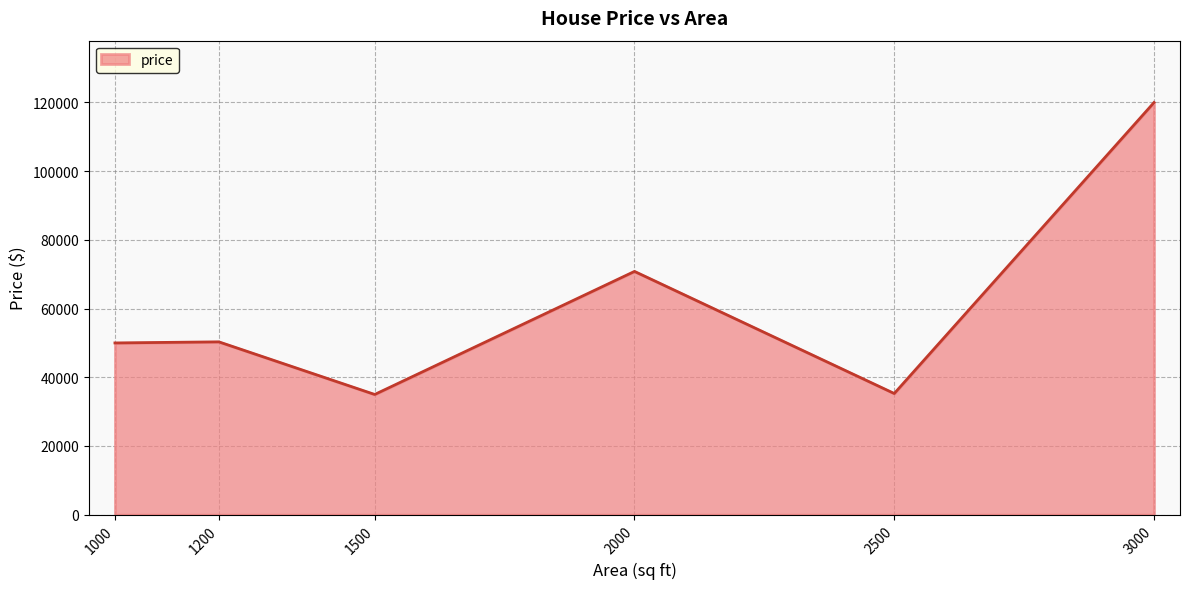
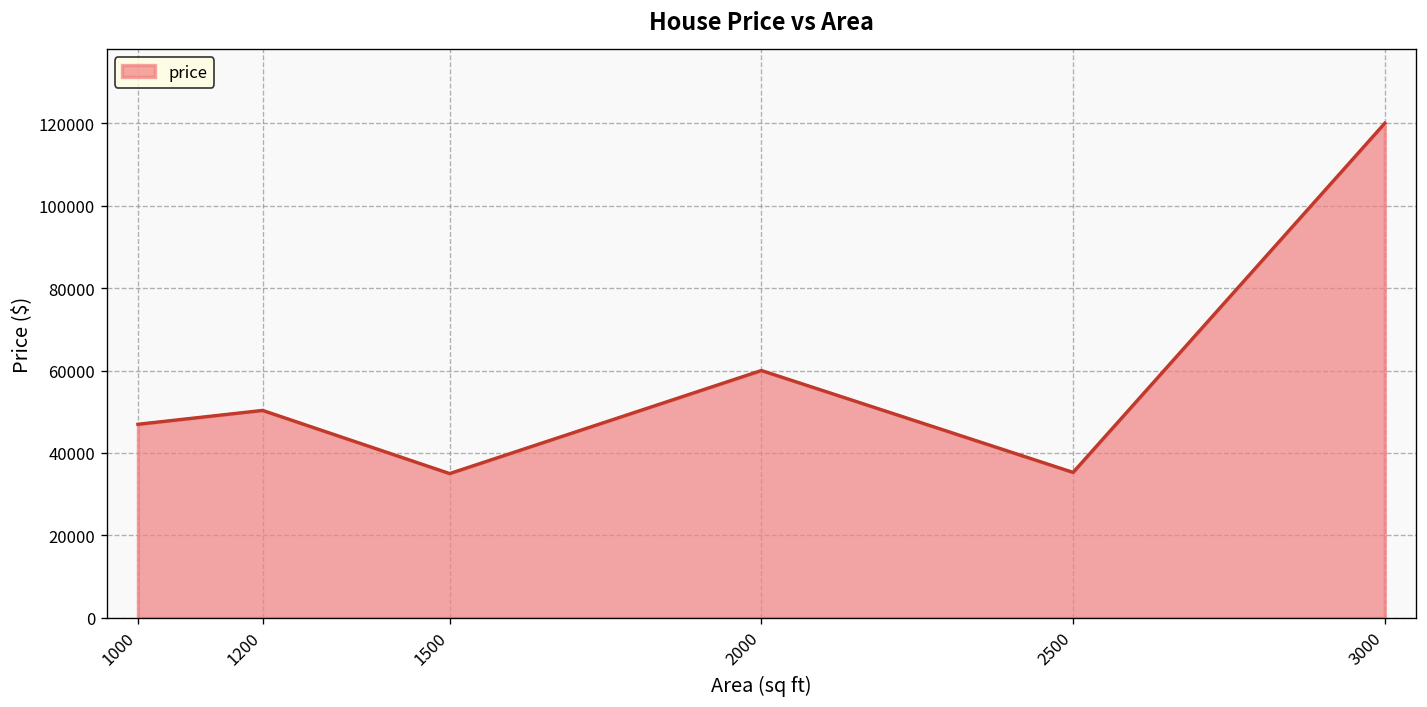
  {
-   "1000": 50000,
+   "1000": 47000,
    "1200": 50000,
    "1500": 35000,
-   "2000": 71000,
+   "2000": 60000,
    "2500": 35000,
    "3000": 120000
  }
